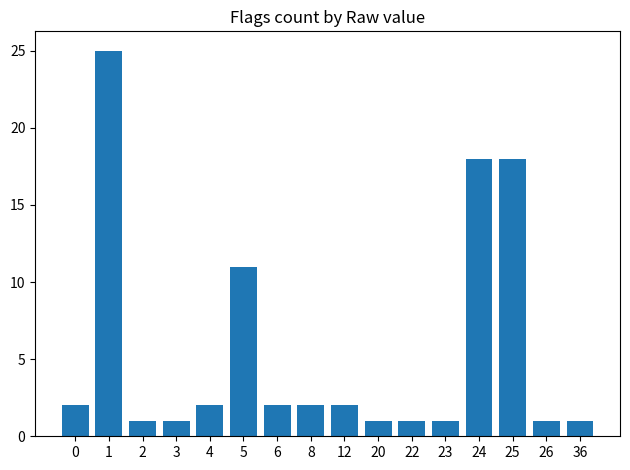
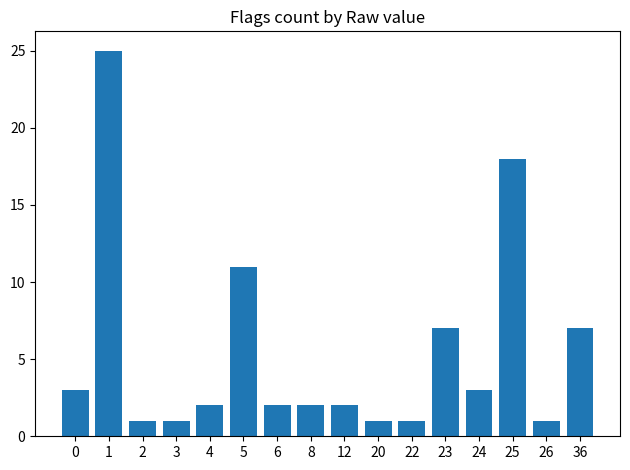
  {
-   "0": 2,
+   "0": 3,
    "1": 25,
    "2": 1,
    "3": 1,
    "4": 2,
    "5": 11,
    "6": 2,
    "8": 2,
    "12": 2,
    "20": 1,
    "22": 1,
-   "23": 1,
-   "24": 18,
+   "23": 7,
+   "24": 3,
    "25": 18,
    "26": 1,
-   "36": 1
+   "36": 7
  }
